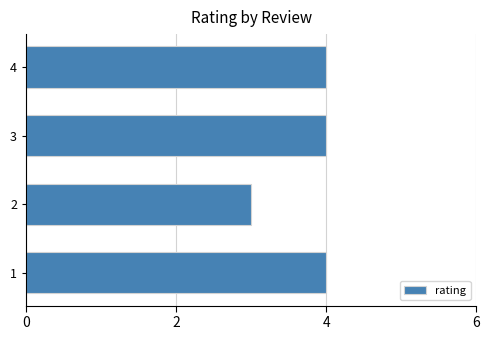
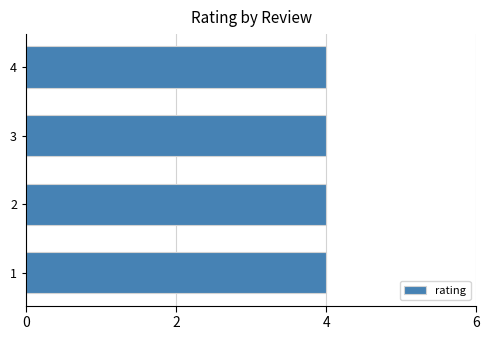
  {
    "4": 4,
    "3": 4,
-   "2": 3,
+   "2": 4,
    "1": 4
  }
